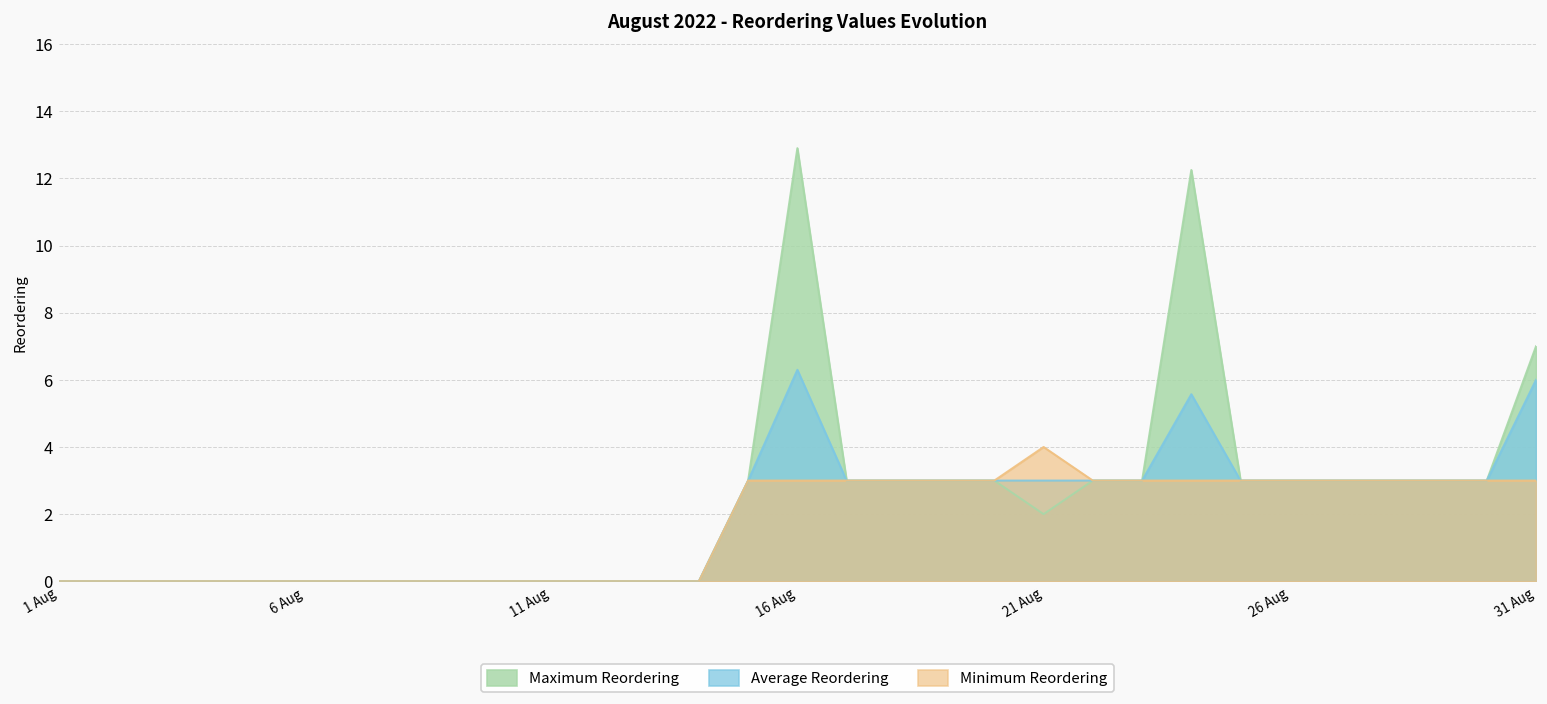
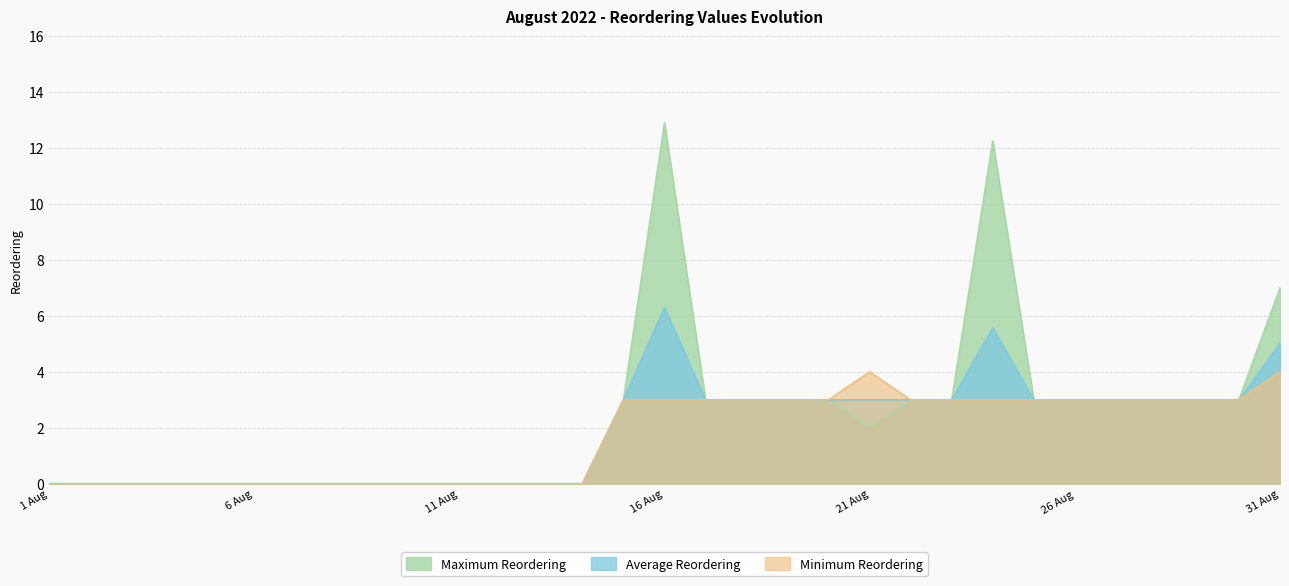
  {
    "Maximum Reordering": {
      "16 Aug": 12.9,
      "21 Aug": 2,
      "31 Aug": 7
    },
    "Average Reordering": {
      "16 Aug": 6.3,
      "21 Aug": 3,
-     "31 Aug": 6
+     "31 Aug": 5
    },
    "Minimum Reordering": {
      "16 Aug": 3,
      "21 Aug": 4,
-     "31 Aug": 3
+     "31 Aug": 4
    }
  }
